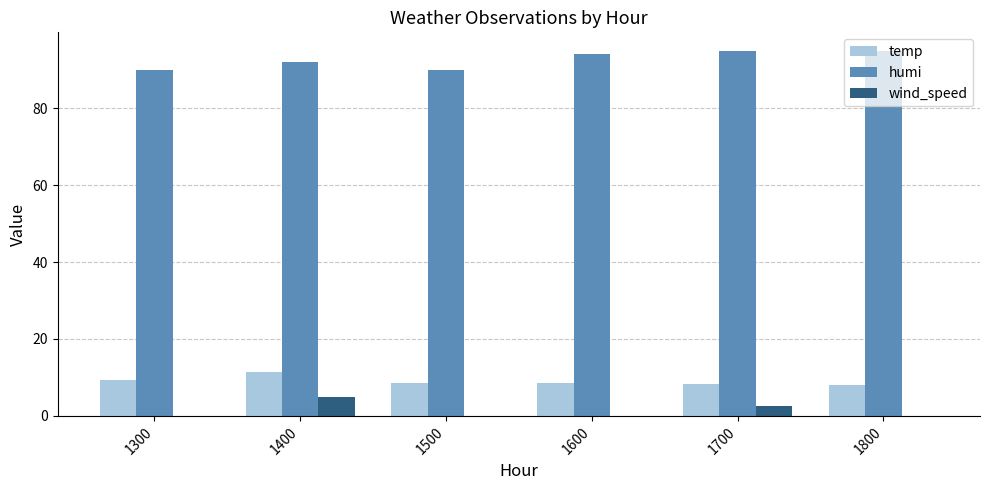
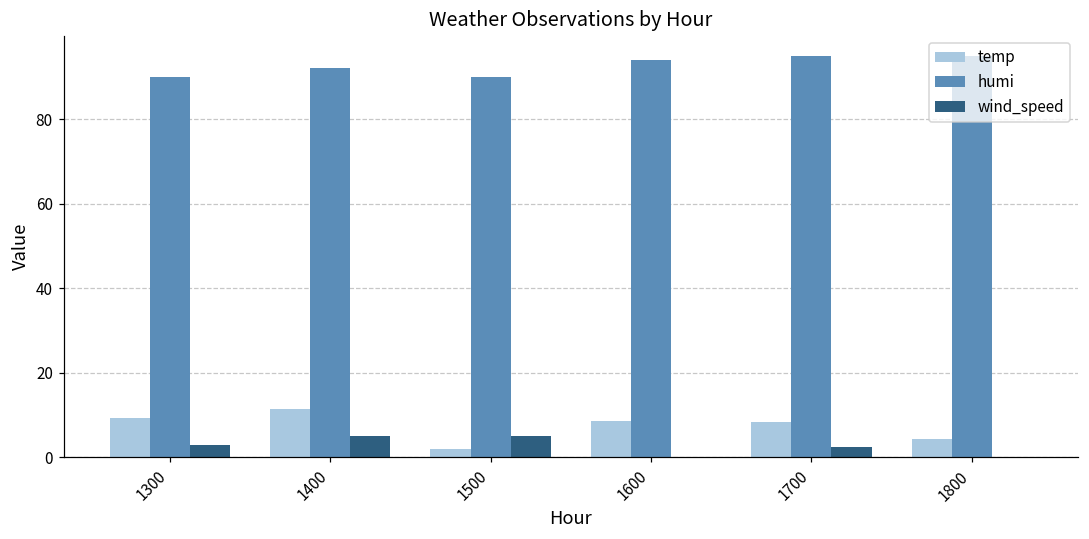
  {
    "temp": {
      "1300": 9,
      "1400": 11,
-     "1500": 9,
+     "1500": 2,
      "1600": 9,
      "1700": 8,
-     "1800": 8
+     "1800": 4
    },
    "humi": {
      "1300": 90,
      "1400": 92,
      "1500": 90,
      "1600": 94,
      "1700": 95
    },
    "wind_speed": {
-     "1300": 0,
+     "1300": 3,
      "1400": 5,
-     "1500": 0,
+     "1500": 5,
      "1600": 0,
      "1700": 3
    }
  }
